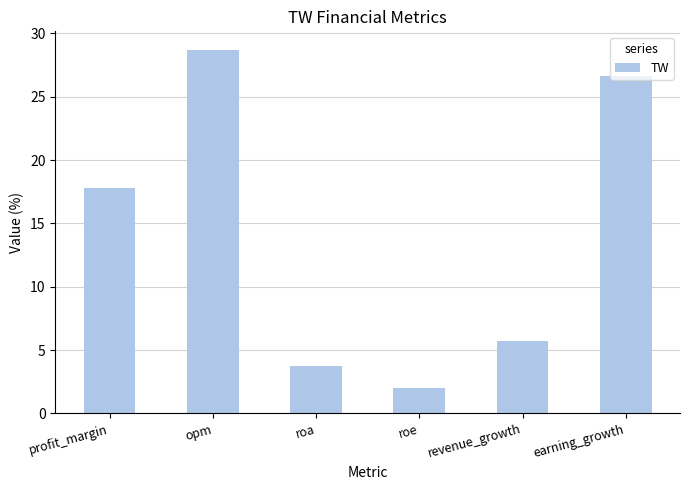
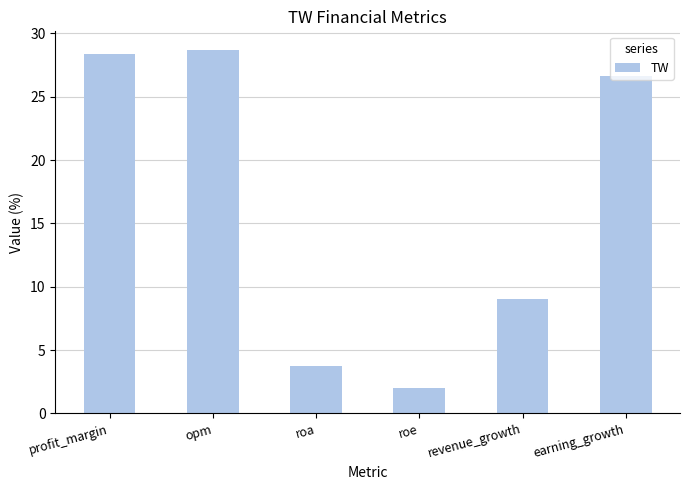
  {
-   "profit_margin": 17.8,
+   "profit_margin": 28.4,
    "opm": 28.7,
    "roa": 3.8,
    "roe": 2.0,
-   "revenue_growth": 5.7
+   "revenue_growth": 9.0
  }
